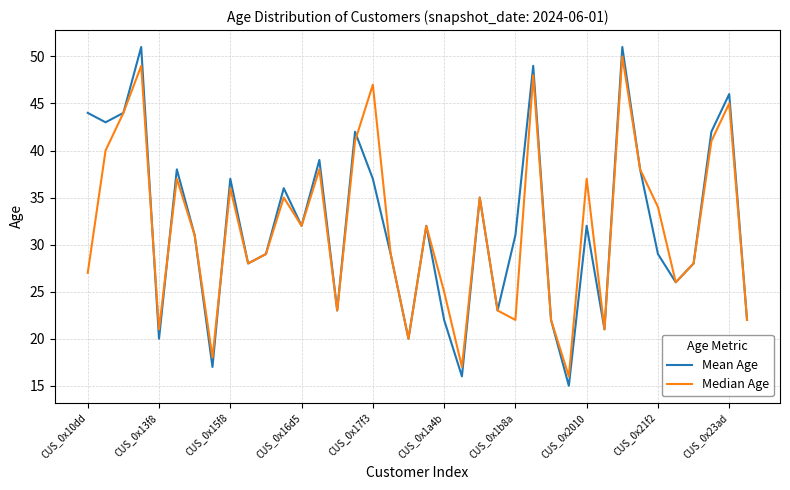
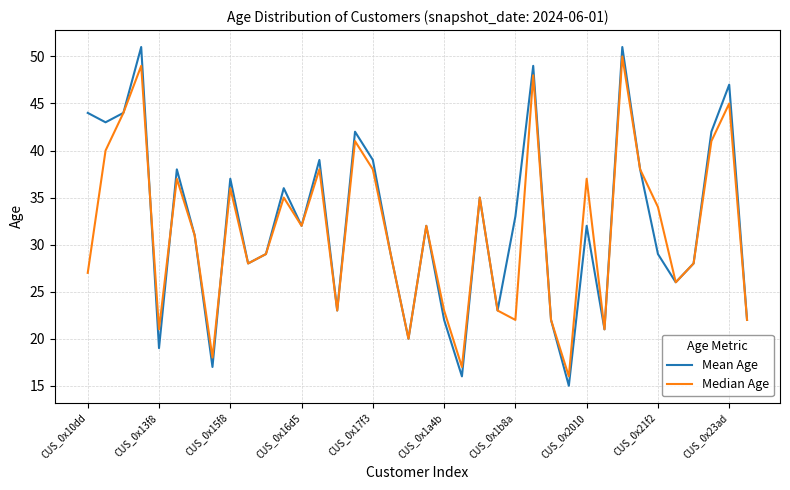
  {
    "Mean Age": {
      "CUS_0x10dd": 44,
-     "CUS_0x13f8": 20,
+     "CUS_0x13f8": 19,
      "CUS_0x15f8": 37,
-     "CUS_0x17f3": 37,
+     "CUS_0x17f3": 39,
      "CUS_0x1a4b": 22,
-     "CUS_0x1b8a": 31,
+     "CUS_0x1b8a": 33,
      "CUS_0x2010": 32,
      "CUS_0x21f2": 29,
-     "CUS_0x23ad": 46
+     "CUS_0x23ad": 47
    },
    "Median Age": {
      "CUS_0x10dd": 27,
      "CUS_0x13f8": 21,
      "CUS_0x15f8": 36,
-     "CUS_0x17f3": 47,
-     "CUS_0x1a4b": 25,
+     "CUS_0x17f3": 38,
+     "CUS_0x1a4b": 23,
      "CUS_0x1b8a": 22,
      "CUS_0x2010": 37,
      "CUS_0x21f2": 34,
      "CUS_0x23ad": 45
    }
  }
